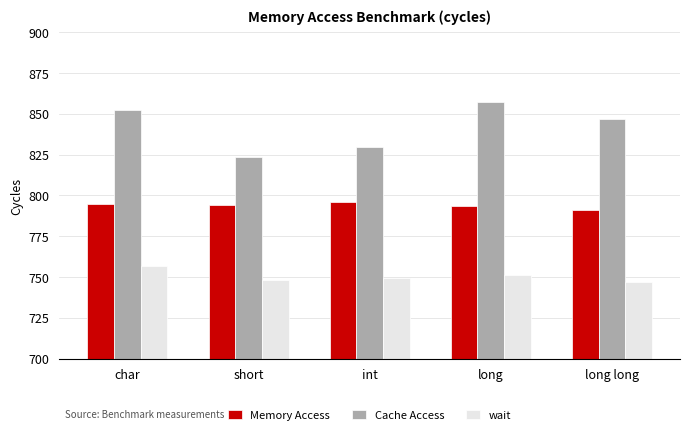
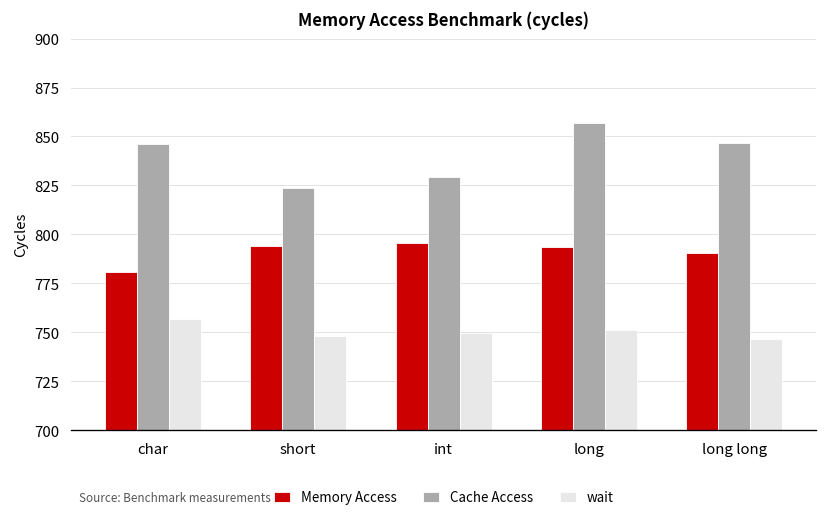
  {
    "Memory Access": {
-     "char": 794,
+     "char": 781,
      "short": 794,
      "int": 796,
      "long": 794,
      "long long": 791
    },
    "Cache Access": {
-     "char": 852,
+     "char": 846,
      "short": 824,
      "int": 829,
      "long": 857,
      "long long": 847
    },
    "wait": {
      "char": 757,
      "short": 748,
      "int": 750,
      "long": 751,
      "long long": 747
    }
  }
